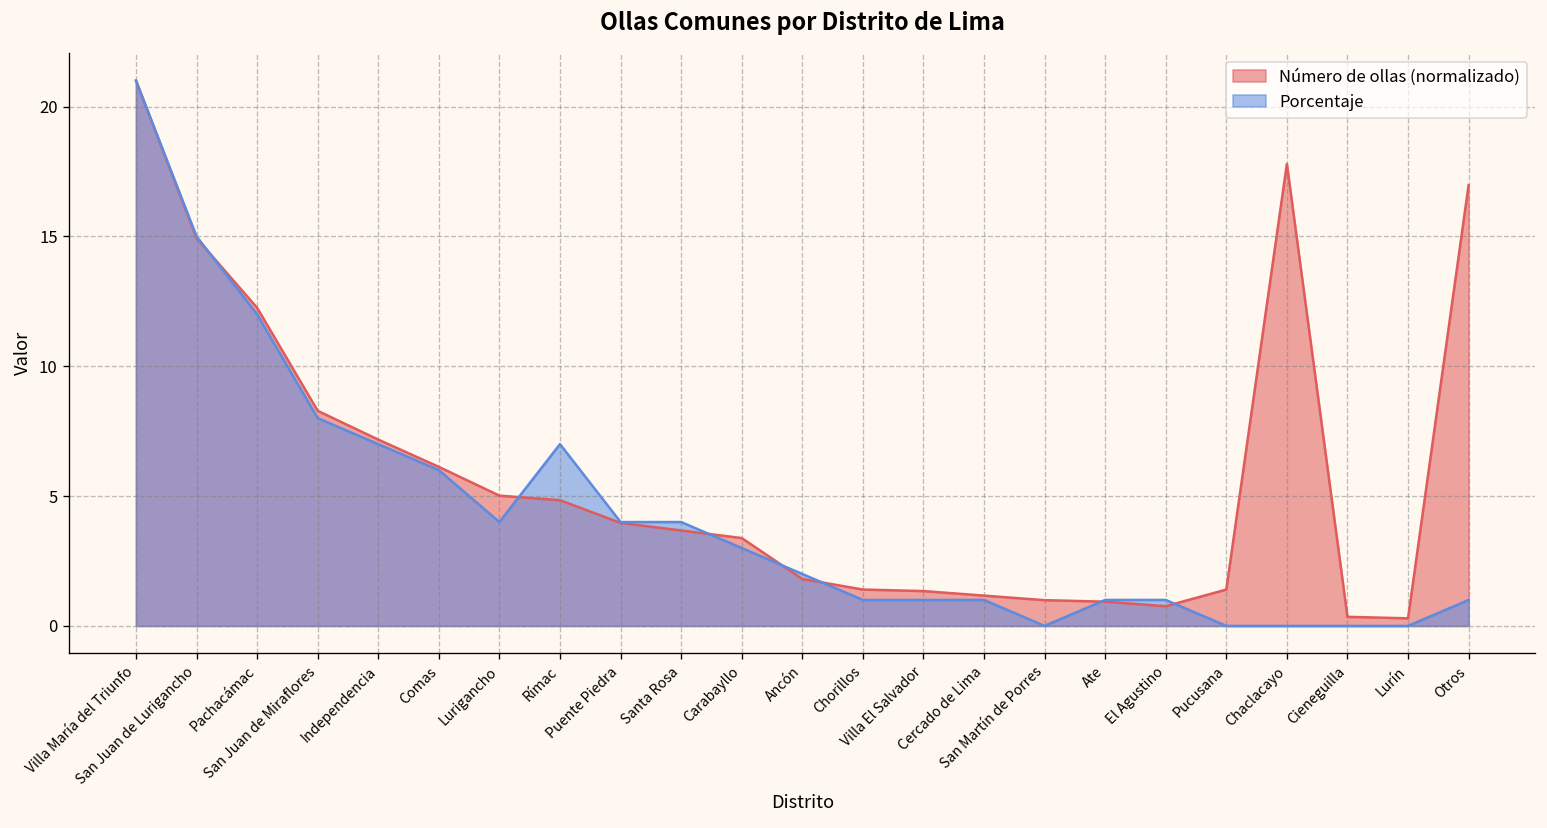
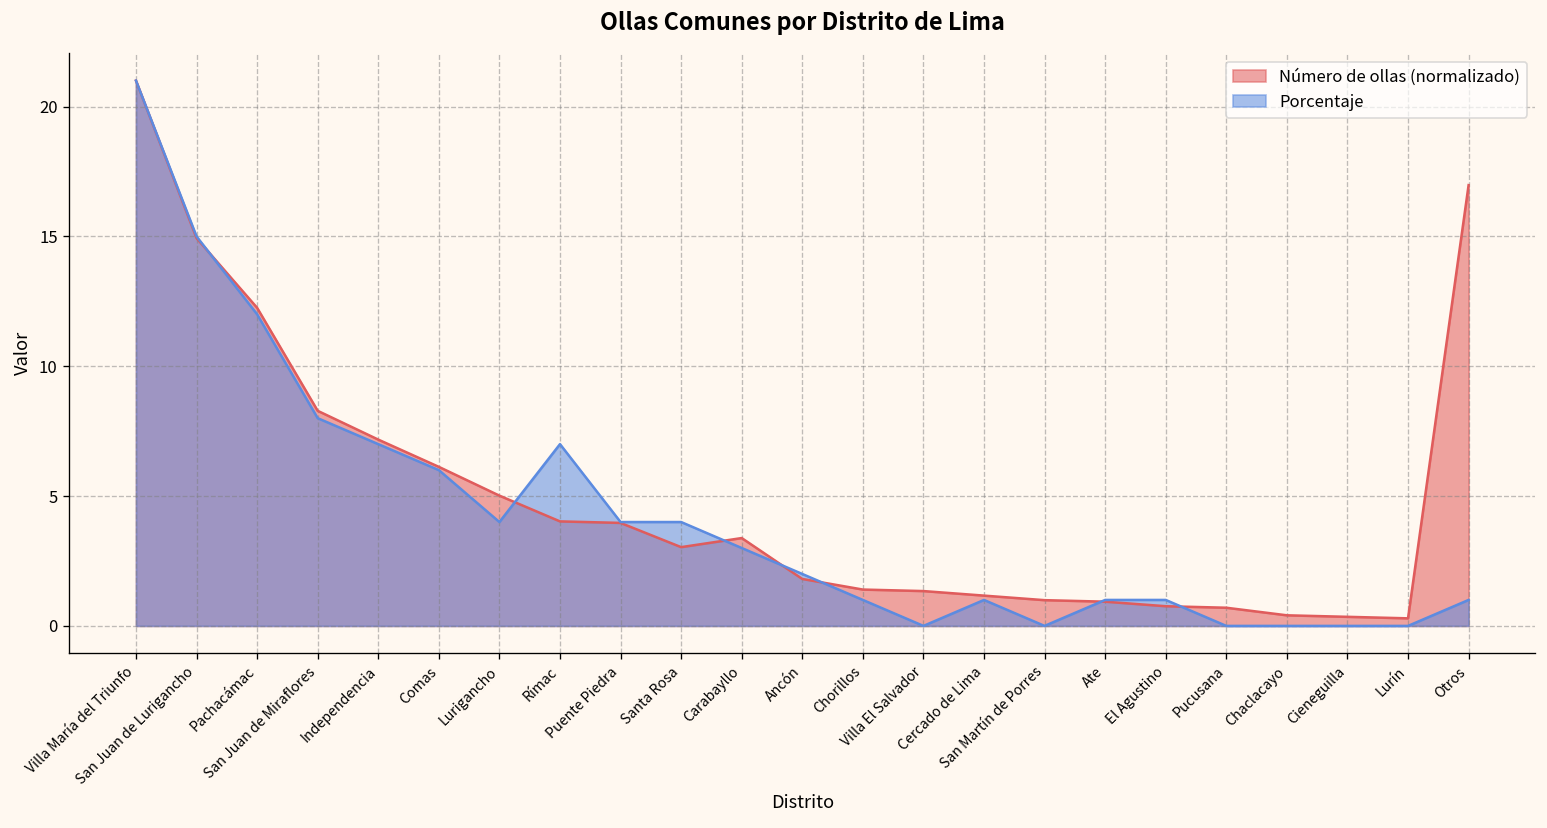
  {
    "Número de ollas (normalizado)": {
      "Pachacámac": 12.3,
      "San Juan de Miraflores": 8.3,
      "Independencia": 7.2,
      "Comas": 6.1,
      "Lurigancho": 5.0,
-     "Rímac": 4.8,
-     "Santa Rosa": 3.7,
+     "Rímac": 4.0,
+     "Santa Rosa": 3.0,
      "Carabayllo": 3.4,
      "Ancón": 1.8,
      "Chorillos": 1.4,
      "Villa El Salvador": 1.3,
      "Cercado de Lima": 1.2,
      "San Martín de Porres": 1.0,
      "El Agustino": 0.8,
-     "Pucusana": 1.4,
-     "Chaclacayo": 17.8,
+     "Pucusana": 0.7,
+     "Chaclacayo": 0.4,
      "Cieneguilla": 0.4,
      "Lurín": 0.3,
      "Otros": 17.0
    },
    "Porcentaje": {
      "Pachacámac": 12,
      "San Juan de Miraflores": 8,
      "Independencia": 7,
      "Comas": 6,
      "Lurigancho": 4,
      "Rímac": 7,
      "Santa Rosa": 4,
      "Carabayllo": 3,
      "Ancón": 2,
      "Chorillos": 1,
-     "Villa El Salvador": 1,
+     "Villa El Salvador": 0,
      "Cercado de Lima": 1,
      "San Martín de Porres": 0,
      "El Agustino": 1,
      "Pucusana": 0,
      "Chaclacayo": 0,
      "Cieneguilla": 0,
      "Lurín": 0,
      "Otros": 1
    }
  }
